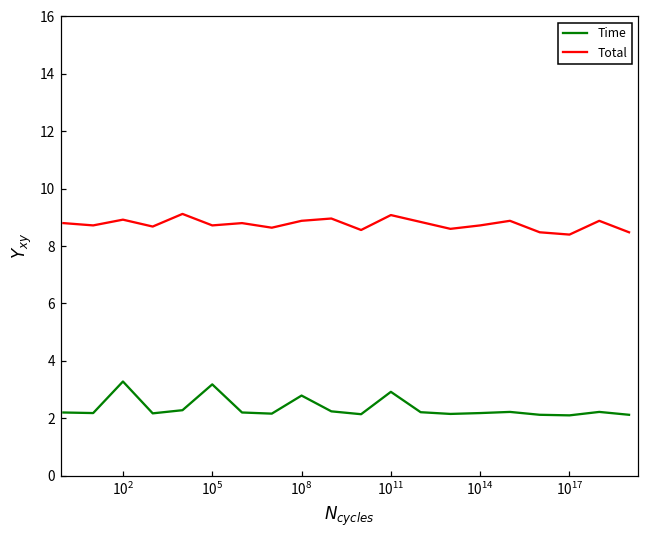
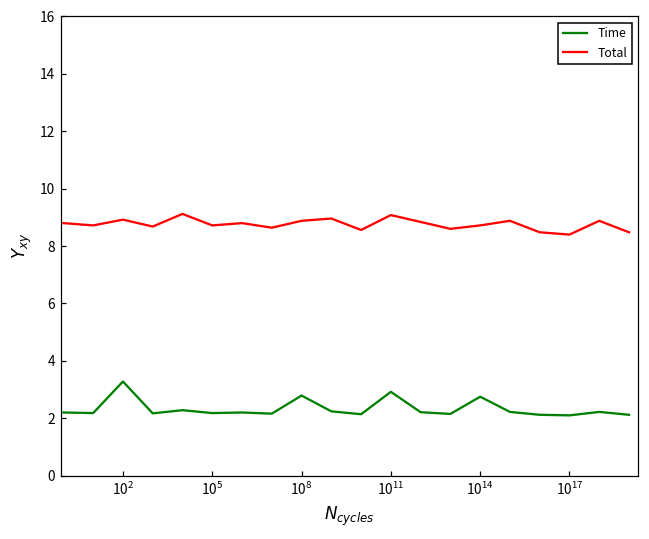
  {
    "Time": {
      "10^2": 3.3,
-     "10^5": 3.2,
+     "10^5": 2.2,
      "10^8": 2.8,
      "10^11": 2.9,
-     "10^14": 2.2,
+     "10^14": 2.8,
      "10^17": 2.1
    },
    "Total": {
      "10^2": 8.9,
      "10^5": 8.7,
      "10^8": 8.9,
      "10^11": 9.1,
      "10^14": 8.7,
      "10^17": 8.4
    }
  }
